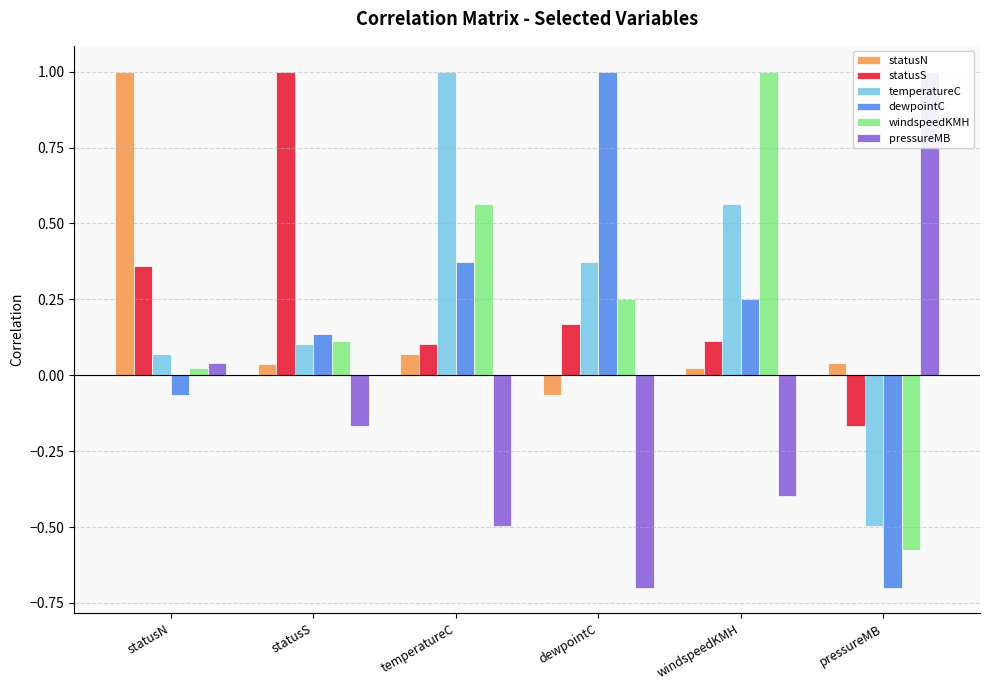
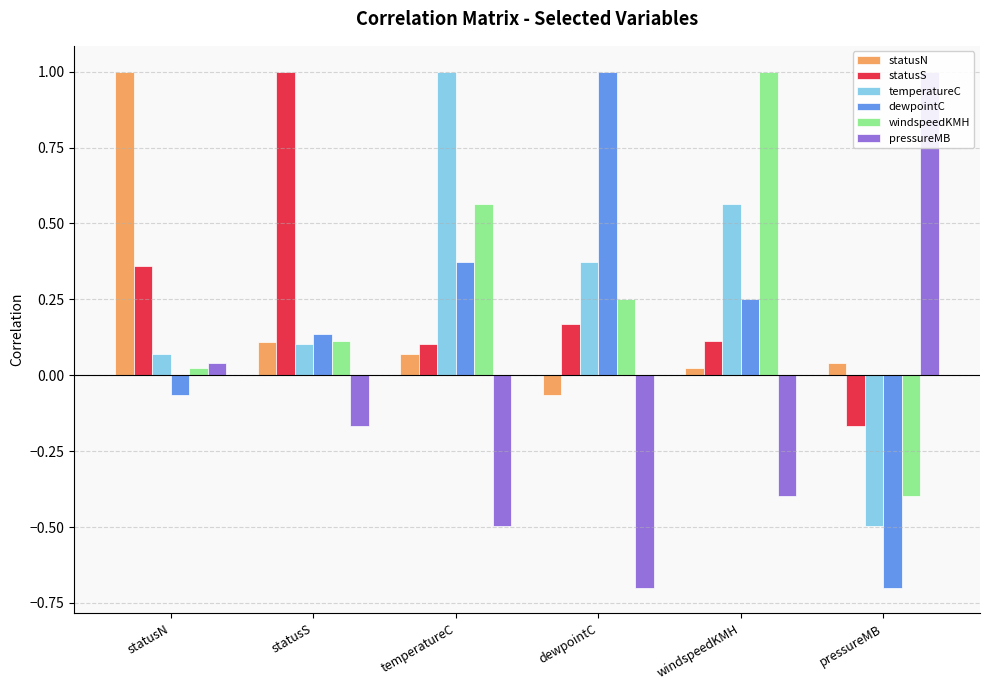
  {
    "statusN": {
      "statusN": 1.00,
-     "statusS": 0.04,
+     "statusS": 0.11,
      "temperatureC": 0.07,
      "dewpointC": -0.06,
      "windspeedKMH": 0.02,
      "pressureMB": 0.04
    },
    "statusS": {
      "statusN": 0.36,
      "statusS": 1.00,
      "temperatureC": 0.10,
      "dewpointC": 0.17,
      "windspeedKMH": 0.11,
      "pressureMB": -0.17
    },
    "temperatureC": {
      "statusN": 0.07,
      "statusS": 0.10,
      "temperatureC": 1.00,
      "dewpointC": 0.37,
      "windspeedKMH": 0.56,
      "pressureMB": -0.50
    },
    "dewpointC": {
      "statusN": -0.06,
      "statusS": 0.13,
      "temperatureC": 0.37,
      "dewpointC": 1.00,
      "windspeedKMH": 0.25,
      "pressureMB": -0.70
    },
    "windspeedKMH": {
      "statusN": 0.02,
      "statusS": 0.11,
      "temperatureC": 0.56,
      "dewpointC": 0.25,
      "windspeedKMH": 1.00,
-     "pressureMB": -0.57
+     "pressureMB": -0.40
    },
    "pressureMB": {
      "statusN": 0.04,
      "statusS": -0.17,
      "temperatureC": -0.50,
      "dewpointC": -0.70,
      "windspeedKMH": -0.40
    }
  }
